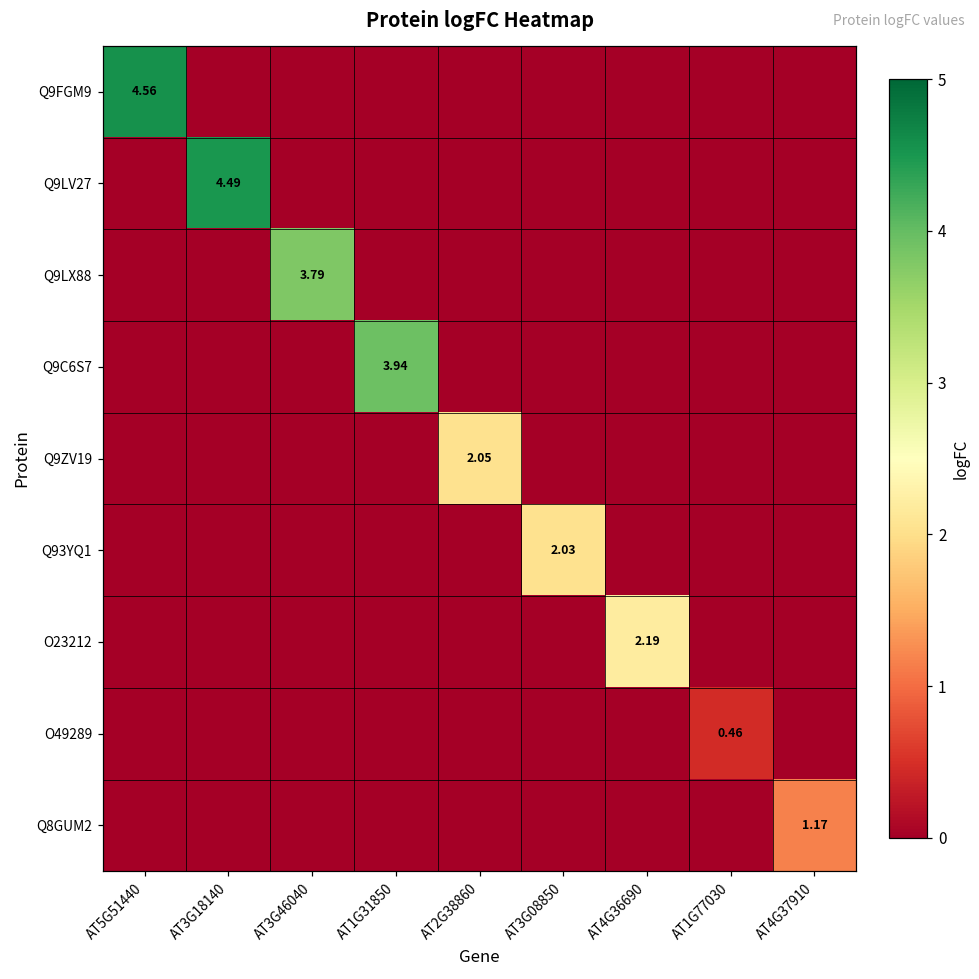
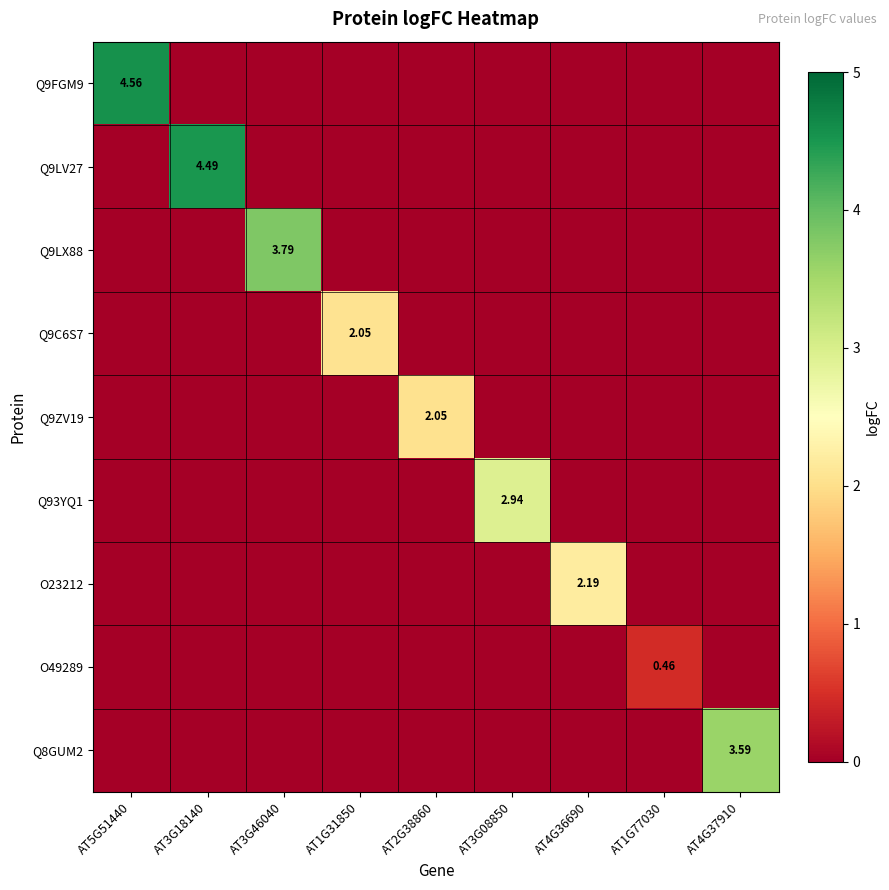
  {
    "Q9FGM9": {
      "AT5G51440": 4.56
    },
    "Q9LV27": {
      "AT3G18140": 4.49
    },
    "Q9LX88": {
      "AT3G46040": 3.79
    },
    "Q9C6S7": {
-     "AT1G31850": 3.94
+     "AT1G31850": 2.05
    },
    "Q9ZV19": {
      "AT2G38860": 2.05
    },
    "Q93YQ1": {
-     "AT3G08850": 2.03
+     "AT3G08850": 2.94
    },
    "O23212": {
      "AT4G36690": 2.19
    },
    "O49289": {
      "AT1G77030": 0.46
    },
    "Q8GUM2": {
-     "AT4G37910": 1.17
+     "AT4G37910": 3.59
    }
  }
